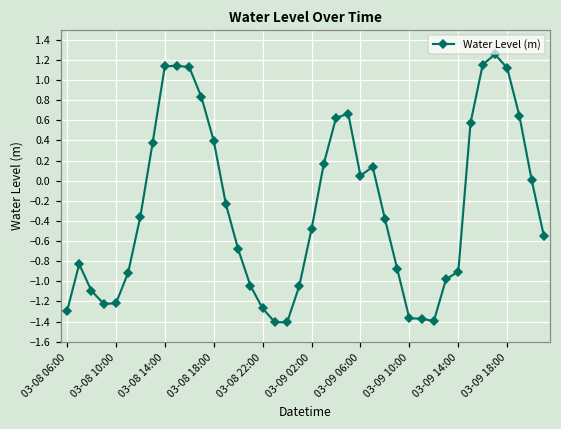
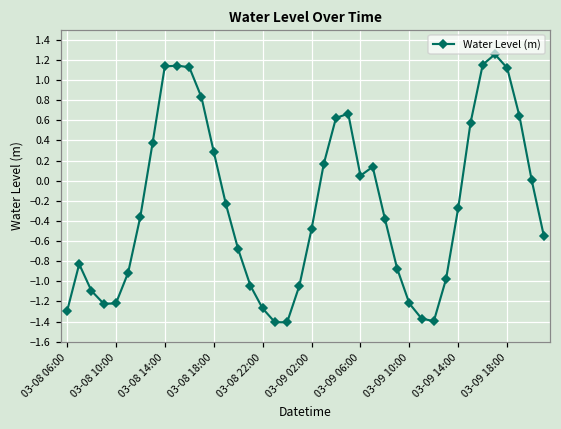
  {
    "03-08 06:00": -1.3,
    "03-08 10:00": -1.2,
    "03-08 14:00": 1.1,
-   "03-08 18:00": 0.4,
+   "03-08 18:00": 0.3,
    "03-08 22:00": -1.3,
    "03-09 02:00": -0.5,
    "03-09 06:00": 0.0,
-   "03-09 10:00": -1.4,
-   "03-09 14:00": -0.9,
+   "03-09 10:00": -1.2,
+   "03-09 14:00": -0.3,
    "03-09 18:00": 1.1
  }
